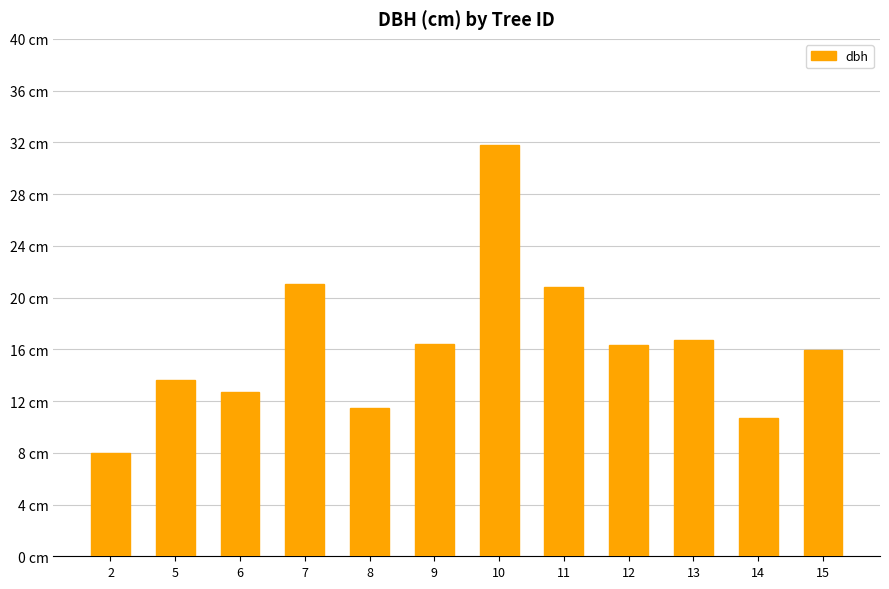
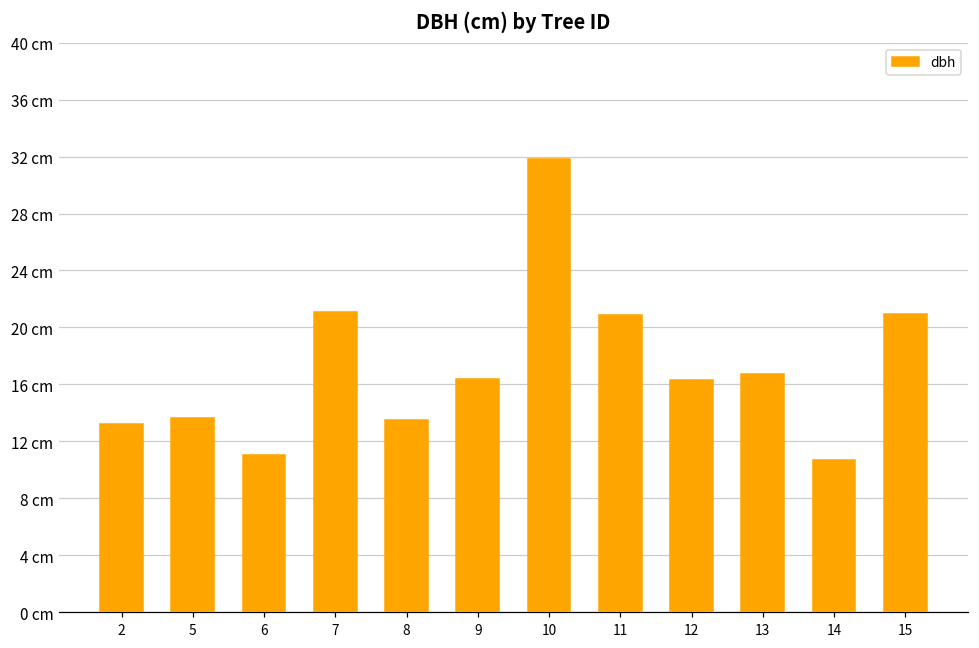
  {
-   "2": "8.0 cm",
+   "2": "13.2 cm",
    "5": "13.6 cm",
-   "6": "12.7 cm",
+   "6": "11.0 cm",
    "7": "21.1 cm",
-   "8": "11.5 cm",
+   "8": "13.5 cm",
    "9": "16.4 cm",
    "10": "31.8 cm",
    "11": "20.9 cm",
    "12": "16.3 cm",
    "13": "16.7 cm",
    "14": "10.7 cm",
-   "15": "16.0 cm"
+   "15": "21.0 cm"
  }
